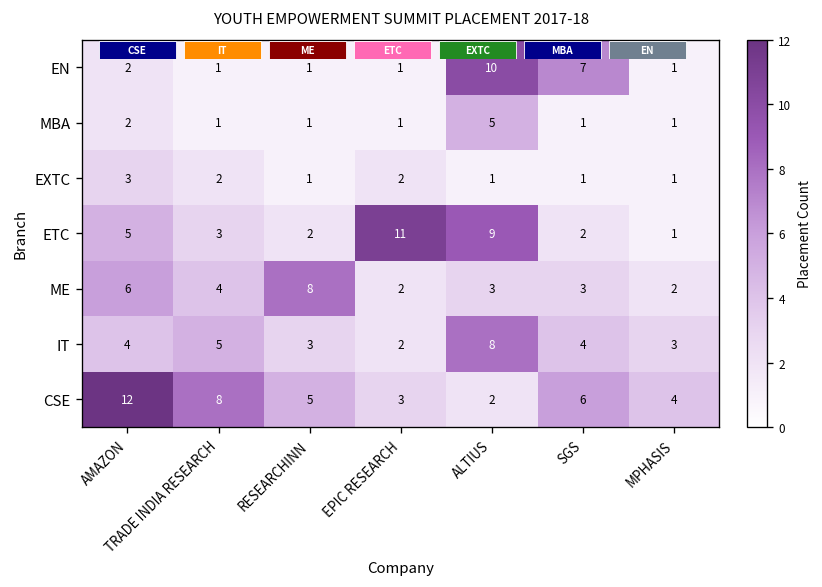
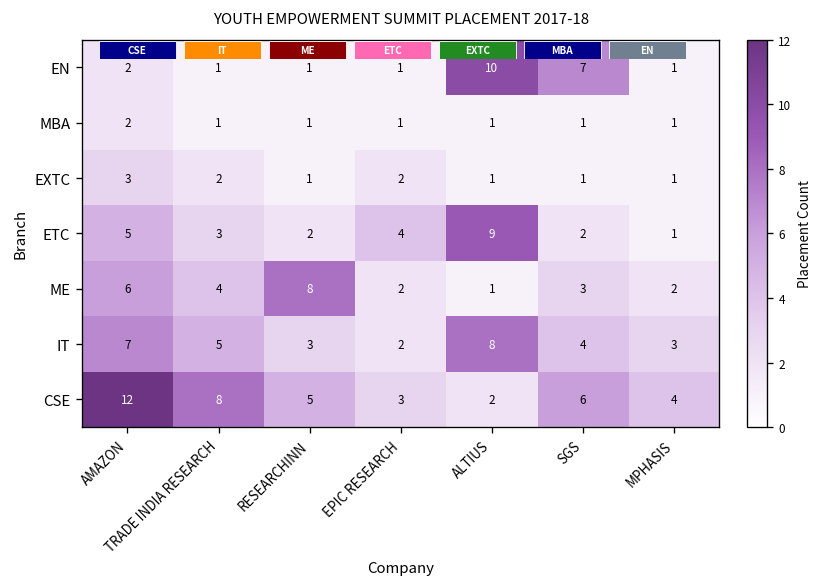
  {
    "EN": {
      "AMAZON": 2,
      "TRADE INDIA RESEARCH": 1,
      "RESEARCHINN": 1,
      "EPIC RESEARCH": 1,
      "ALTIUS": 10,
      "SGS": 7,
      "MPHASIS": 1
    },
    "MBA": {
      "AMAZON": 2,
      "TRADE INDIA RESEARCH": 1,
      "RESEARCHINN": 1,
      "EPIC RESEARCH": 1,
-     "ALTIUS": 5,
+     "ALTIUS": 1,
      "SGS": 1,
      "MPHASIS": 1
    },
    "EXTC": {
      "AMAZON": 3,
      "TRADE INDIA RESEARCH": 2,
      "RESEARCHINN": 1,
      "EPIC RESEARCH": 2,
      "ALTIUS": 1,
      "SGS": 1,
      "MPHASIS": 1
    },
    "ETC": {
      "AMAZON": 5,
      "TRADE INDIA RESEARCH": 3,
      "RESEARCHINN": 2,
-     "EPIC RESEARCH": 11,
+     "EPIC RESEARCH": 4,
      "ALTIUS": 9,
      "SGS": 2,
      "MPHASIS": 1
    },
    "ME": {
      "AMAZON": 6,
      "TRADE INDIA RESEARCH": 4,
      "RESEARCHINN": 8,
      "EPIC RESEARCH": 2,
-     "ALTIUS": 3,
+     "ALTIUS": 1,
      "SGS": 3,
      "MPHASIS": 2
    },
    "IT": {
-     "AMAZON": 4,
+     "AMAZON": 7,
      "TRADE INDIA RESEARCH": 5,
      "RESEARCHINN": 3,
      "EPIC RESEARCH": 2,
      "ALTIUS": 8,
      "SGS": 4,
      "MPHASIS": 3
    },
    "CSE": {
      "AMAZON": 12,
      "TRADE INDIA RESEARCH": 8,
      "RESEARCHINN": 5,
      "EPIC RESEARCH": 3,
      "ALTIUS": 2,
      "SGS": 6,
      "MPHASIS": 4
    }
  }
